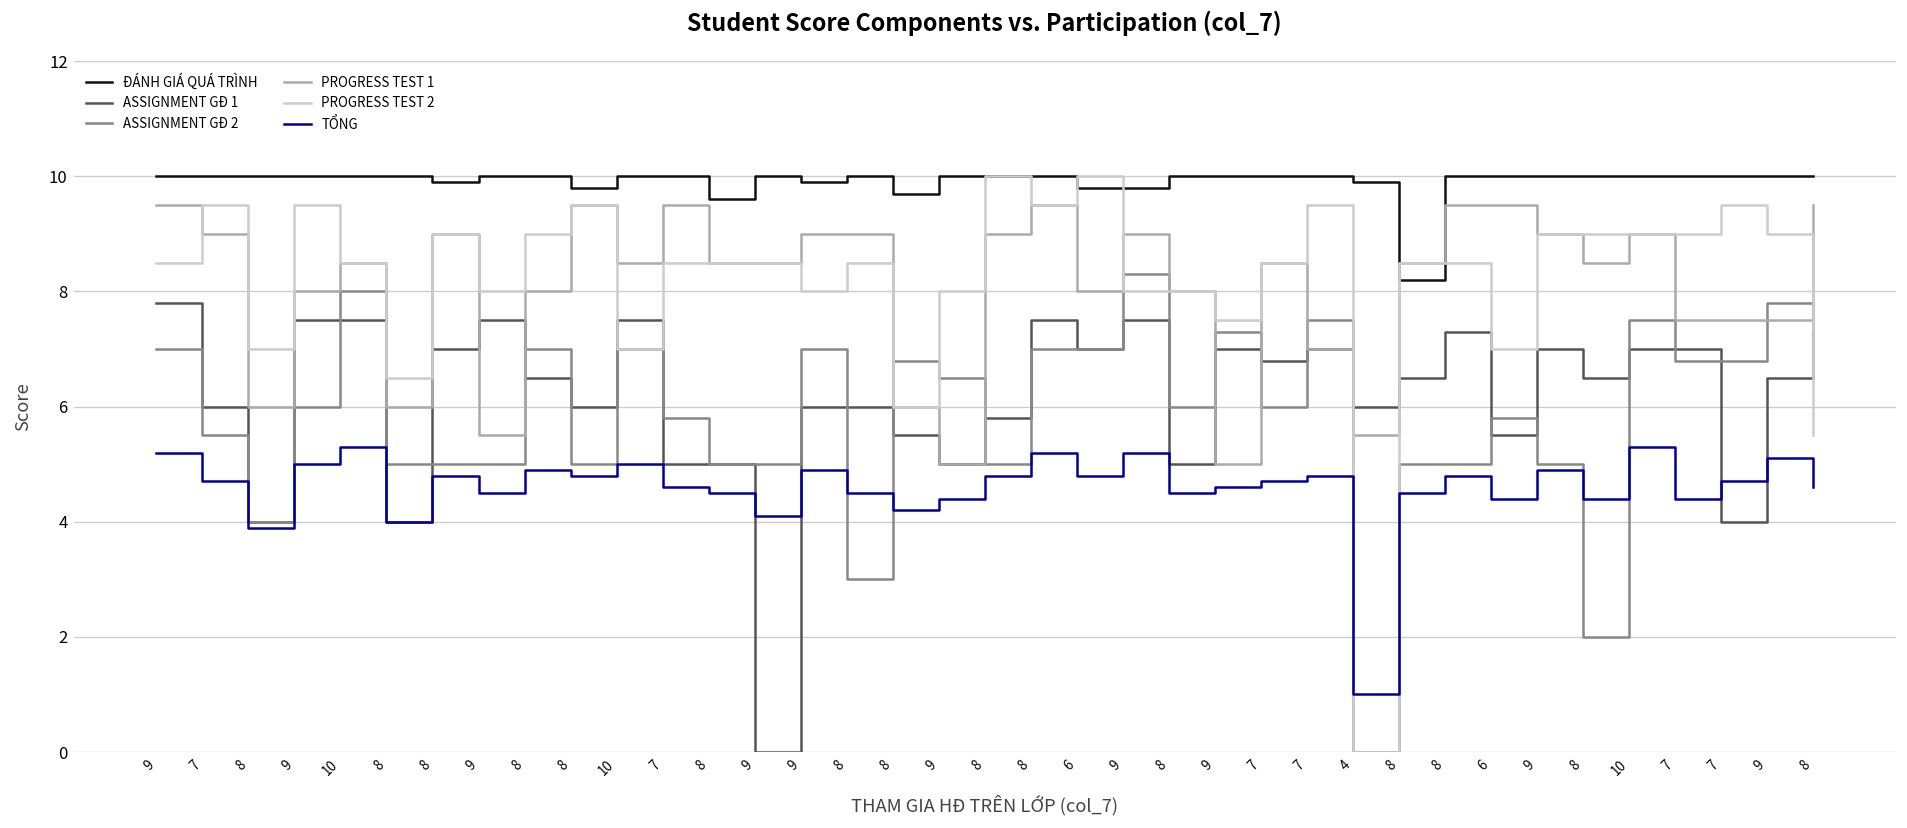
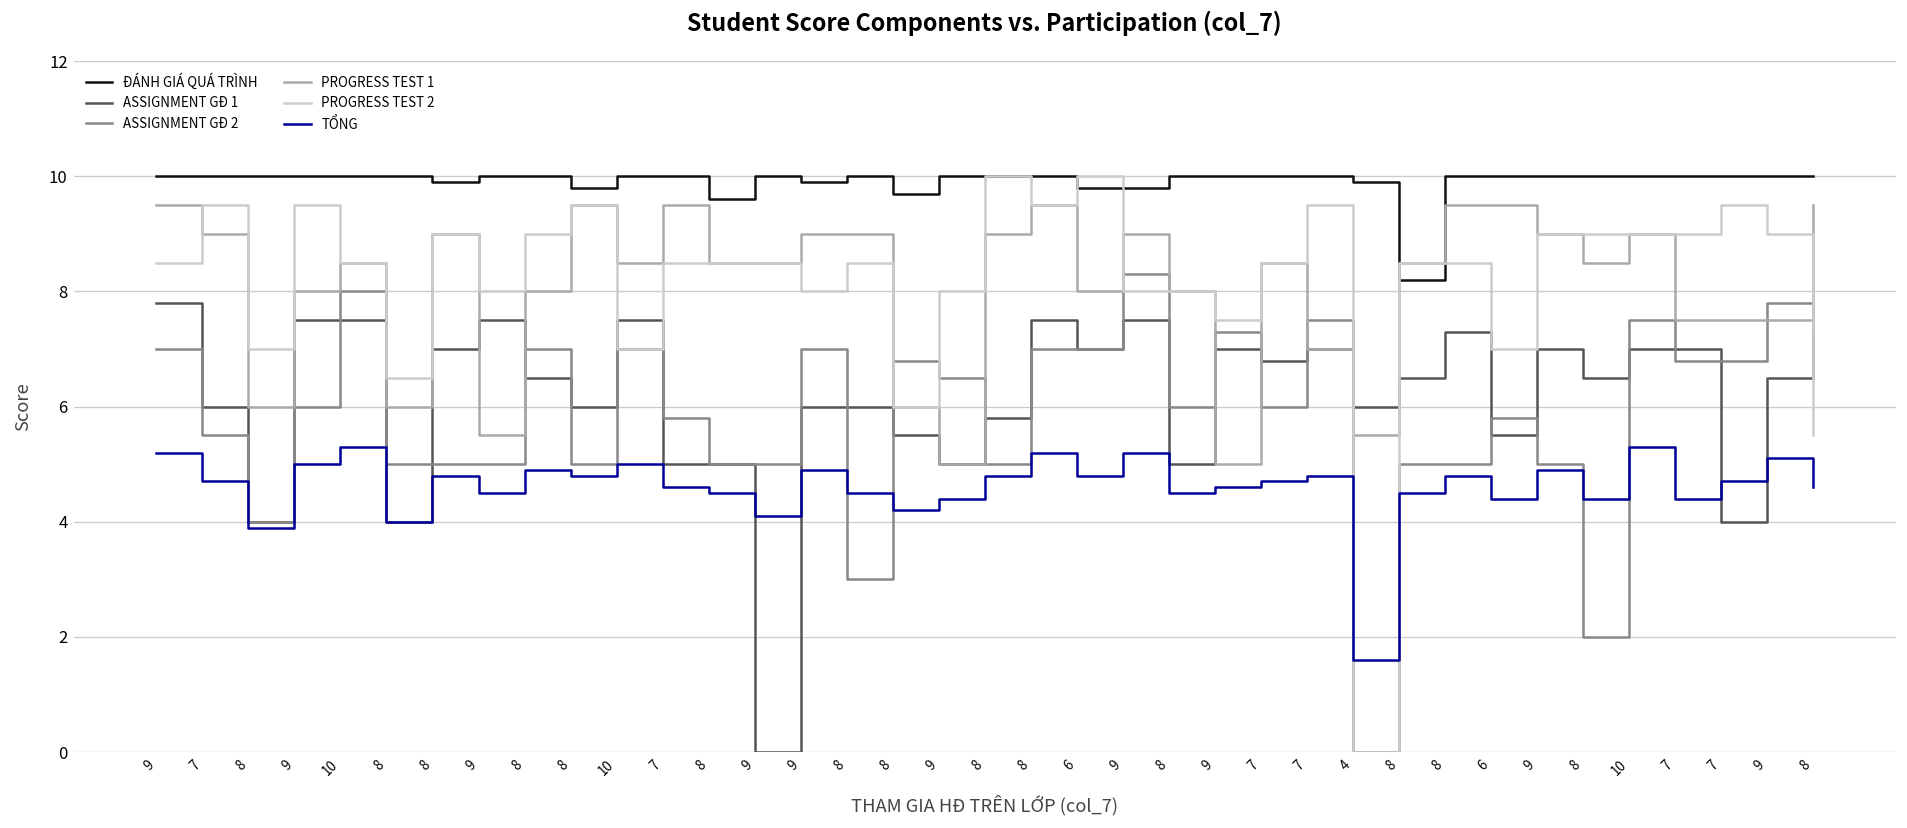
  {
    "ĐÁNH GIÁ QUÁ TRÌNH": {
      "4": 9.9
    },
    "ASSIGNMENT GĐ 1": {
      "4": 6.0
    },
    "TỔNG": {
-     "4": 1.0
+     "4": 1.6
    }
  }
